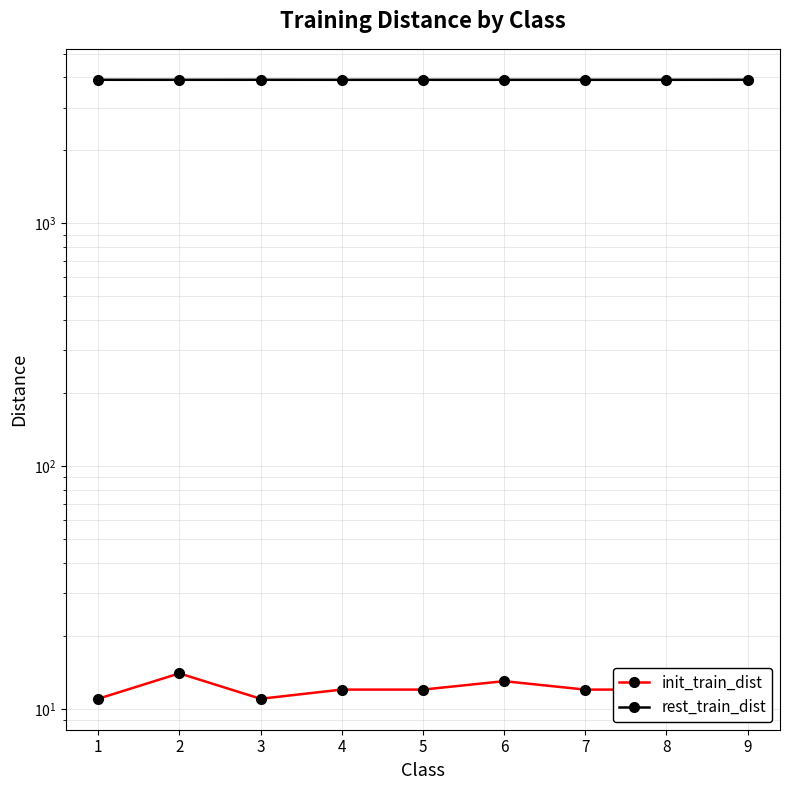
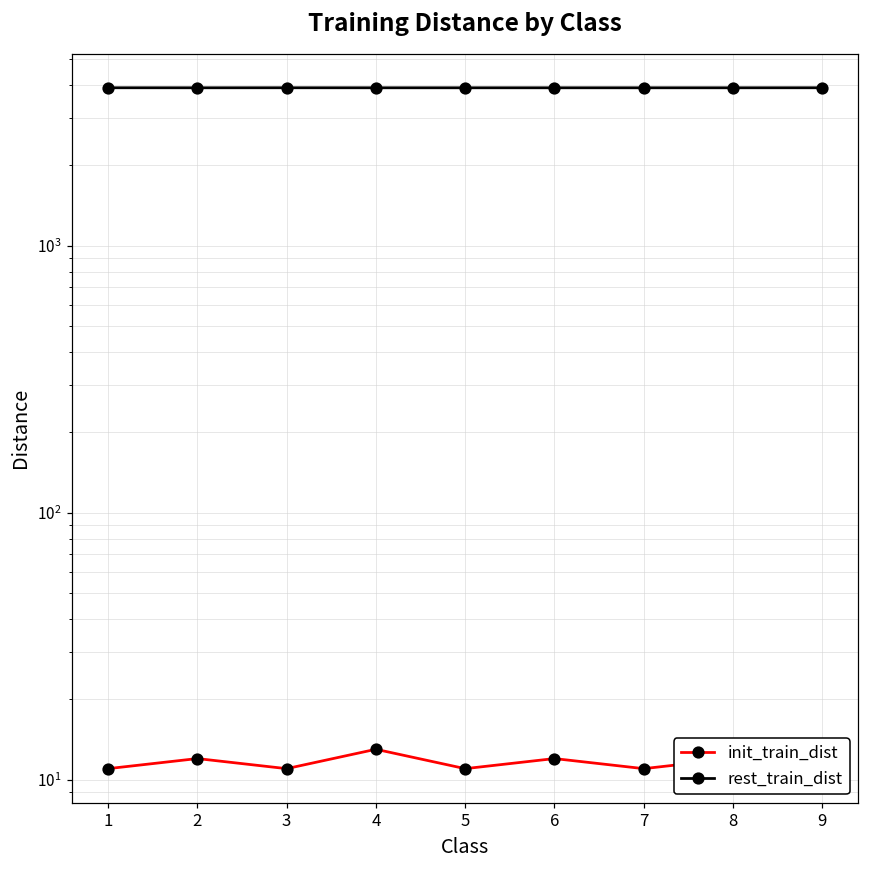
  {
    "init_train_dist": {
      "1": 11,
-     "2": 14,
+     "2": 12,
      "3": 11,
-     "4": 12,
-     "5": 12,
-     "6": 13,
-     "7": 12
+     "4": 13,
+     "5": 11,
+     "6": 12,
+     "7": 11
    },
    "rest_train_dist": {
      "1": 3900,
      "2": 3900,
      "3": 3900,
      "4": 3900,
      "5": 3900,
      "6": 3900,
      "7": 3900,
      "8": 3900,
      "9": 3900
    }
  }
